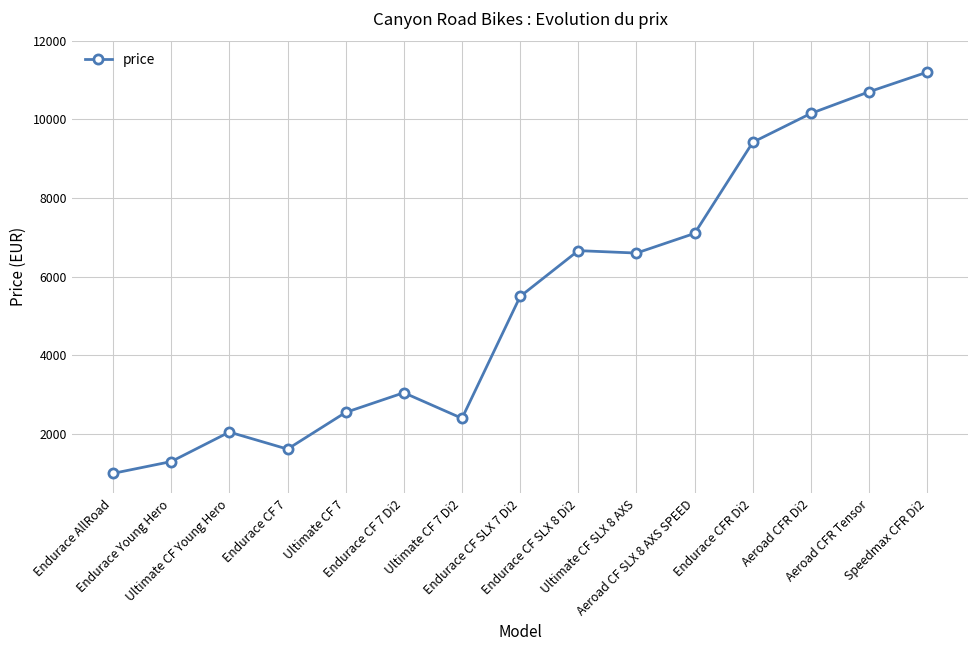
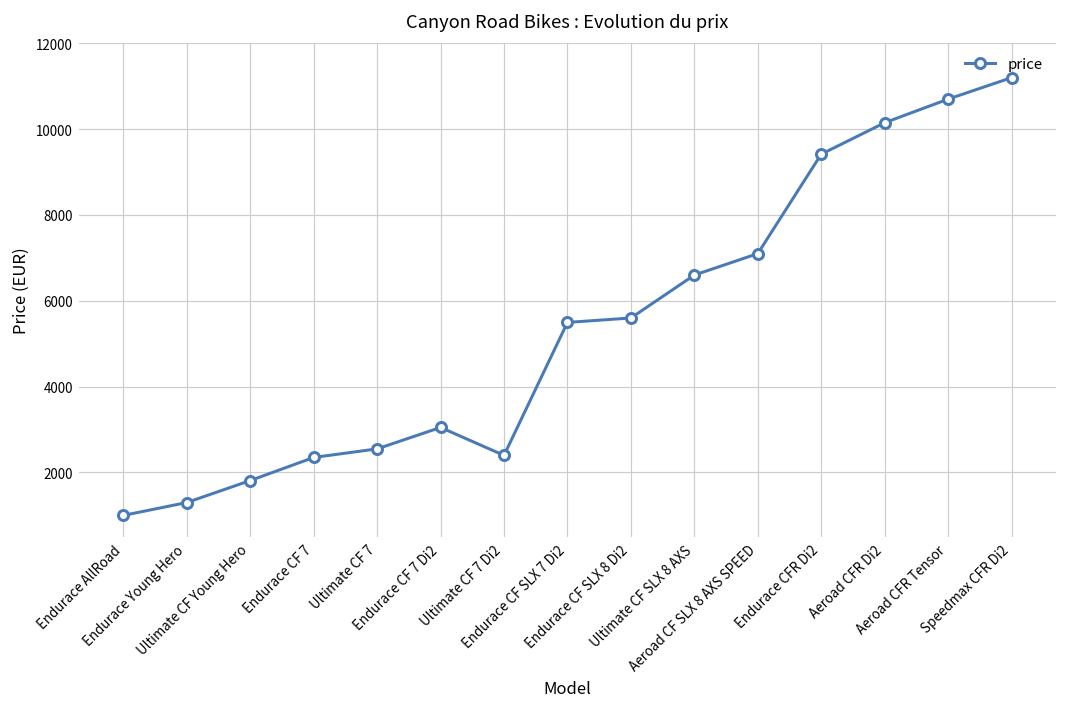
  {
    "Endurace AllRoad": 1000,
    "Endurace Young Hero": 1300,
-   "Ultimate CF Young Hero": 2000,
-   "Endurace CF 7": 1600,
+   "Ultimate CF Young Hero": 1800,
+   "Endurace CF 7": 2300,
    "Ultimate CF 7": 2500,
    "Endurace CF 7 Di2": 3000,
    "Ultimate CF 7 Di2": 2400,
    "Endurace CF SLX 7 Di2": 5500,
-   "Endurace CF SLX 8 Di2": 6700,
+   "Endurace CF SLX 8 Di2": 5600,
    "Ultimate CF SLX 8 AXS": 6600,
    "Aeroad CF SLX 8 AXS SPEED": 7100,
    "Endurace CFR Di2": 9400,
    "Aeroad CFR Di2": 10100,
    "Aeroad CFR Tensor": 10700,
    "Speedmax CFR Di2": 11200
  }
